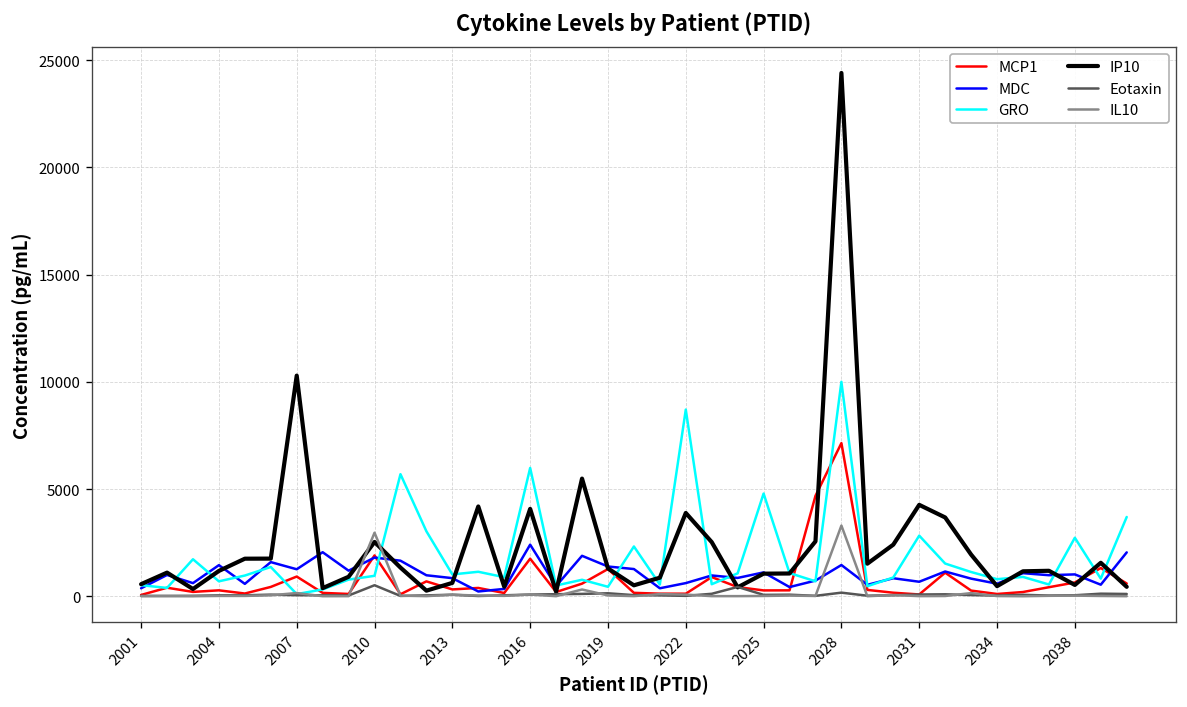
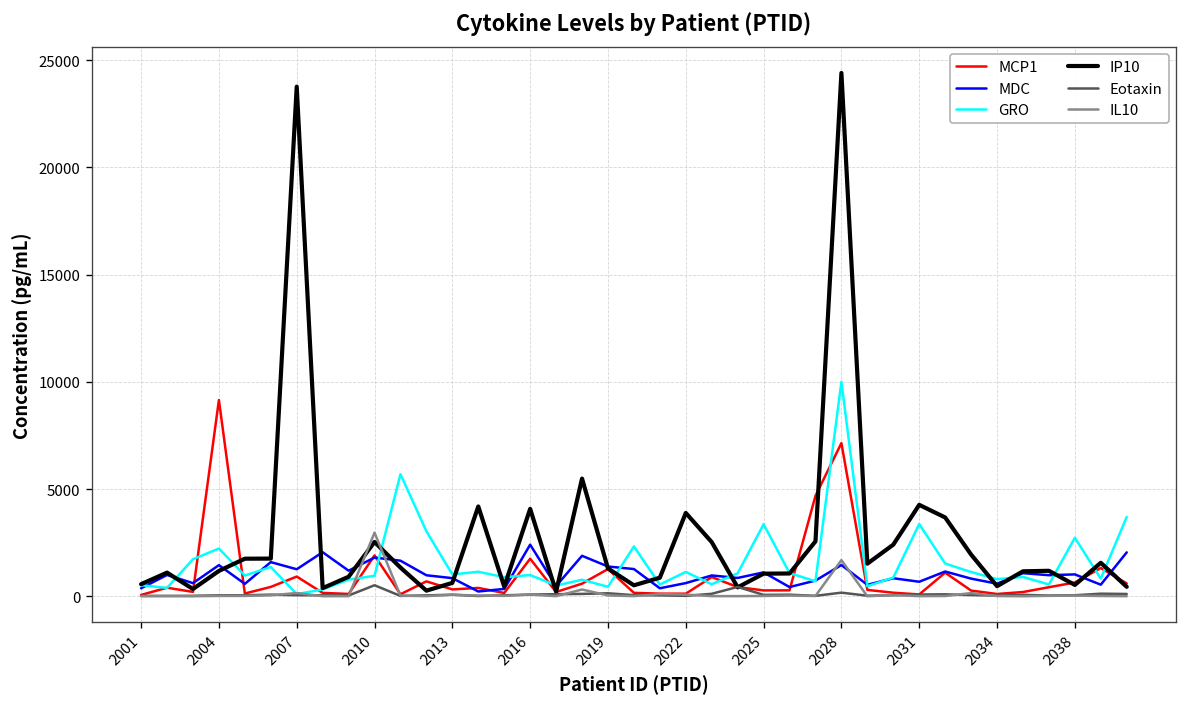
  {
    "MCP1": {
-     "2004": 300,
+     "2004": 9100,
      "2007": 900,
      "2013": 300,
      "2016": 1800,
      "2025": 300,
      "2028": 7100
    },
    "MDC": {
      "2001": 400,
      "2004": 1400,
      "2007": 1300,
      "2013": 800,
      "2016": 2400,
      "2022": 600,
      "2028": 1500,
      "2031": 700,
      "2038": 1000
    },
    "GRO": {
-     "2004": 700,
+     "2004": 2200,
      "2010": 1000,
      "2013": 1000,
-     "2016": 6000,
+     "2016": 1000,
      "2019": 400,
-     "2022": 8700,
-     "2025": 4800,
+     "2022": 1100,
+     "2025": 3400,
      "2028": 10000,
-     "2031": 2800,
+     "2031": 3400,
      "2034": 800,
      "2038": 2700
    },
    "IP10": {
      "2004": 1200,
-     "2007": 10300,
+     "2007": 23800,
      "2010": 2500,
      "2013": 600,
      "2016": 4100,
      "2022": 3900,
      "2028": 24400,
      "2031": 4300
    },
    "Eotaxin": {
      "2010": 500,
      "2028": 200
    },
    "IL10": {
      "2010": 3000,
-     "2028": 3300
+     "2028": 1700
    }
  }
